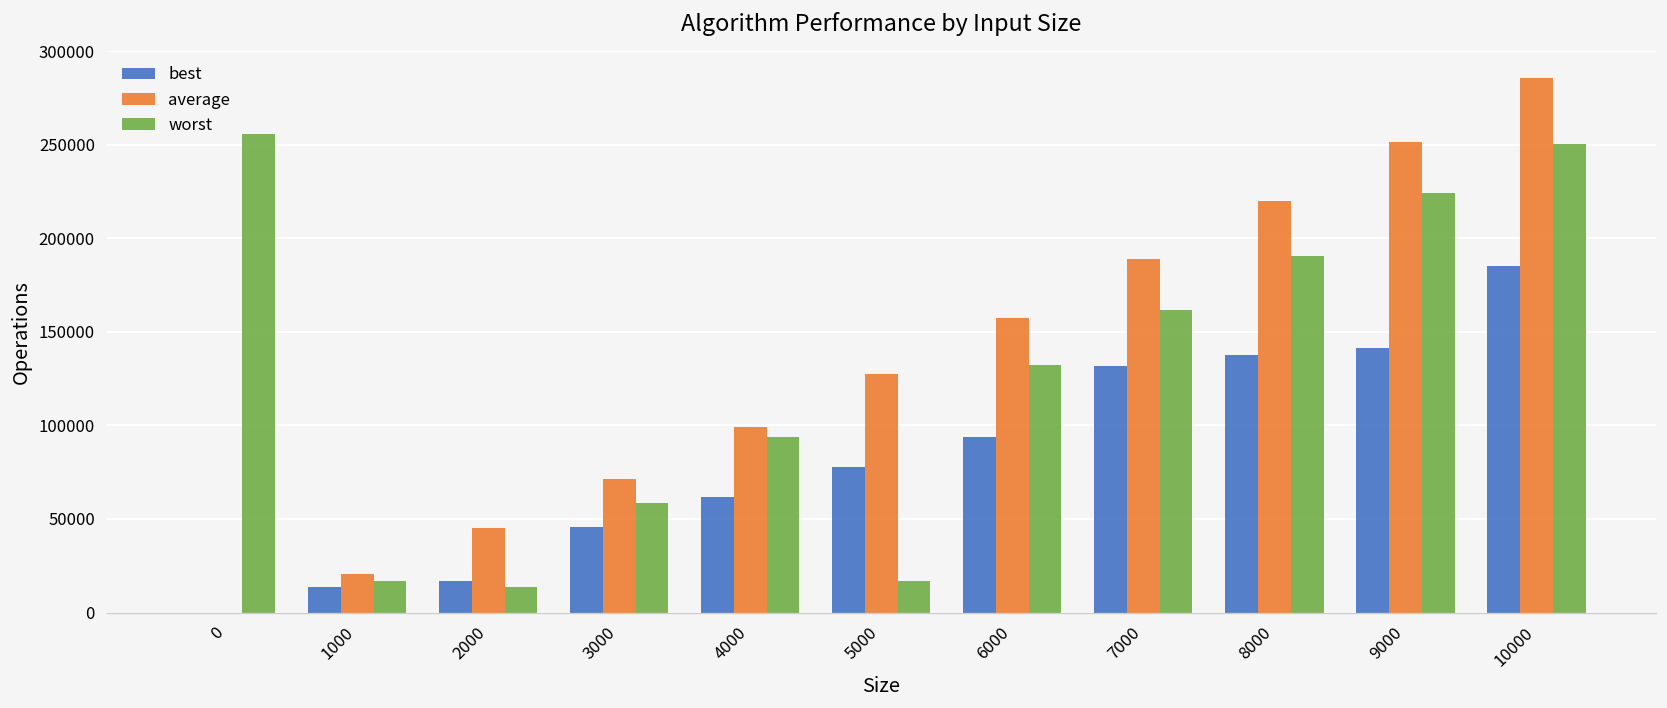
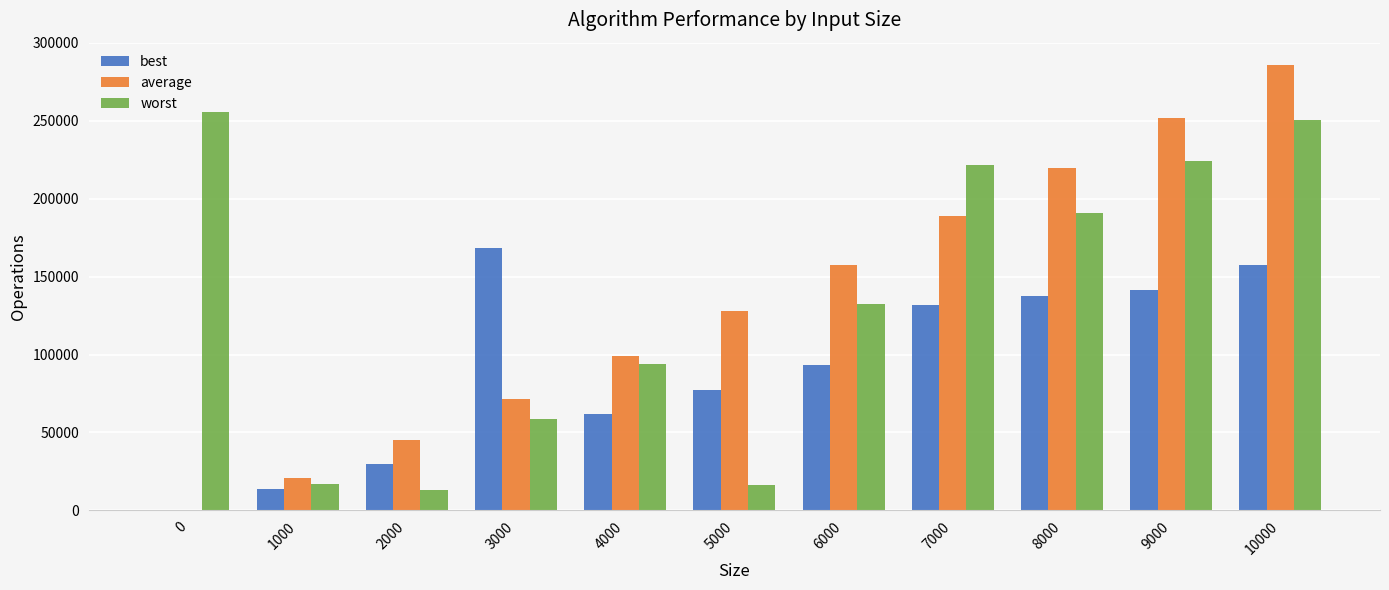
  {
    "best": {
      "0": 0,
      "1000": 14000,
-     "2000": 17000,
-     "3000": 46000,
+     "2000": 30000,
+     "3000": 168000,
      "4000": 62000,
      "5000": 78000,
      "6000": 94000,
      "7000": 132000,
      "8000": 137000,
      "9000": 142000,
-     "10000": 185000
+     "10000": 158000
    },
    "average": {
      "0": 0,
      "1000": 21000,
      "2000": 45000,
      "3000": 71000,
      "4000": 99000,
      "5000": 128000,
      "6000": 157000,
      "7000": 189000,
      "8000": 220000,
      "9000": 252000,
      "10000": 286000
    },
    "worst": {
      "0": 256000,
      "1000": 17000,
      "2000": 13000,
      "3000": 59000,
      "4000": 94000,
      "5000": 17000,
      "6000": 132000,
-     "7000": 162000,
+     "7000": 221000,
      "8000": 191000,
      "9000": 224000,
      "10000": 251000
    }
  }
